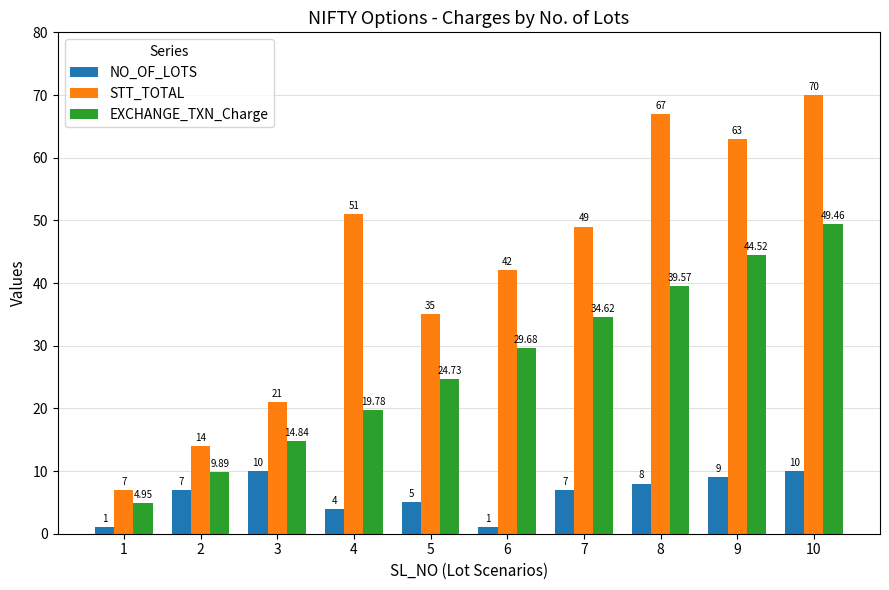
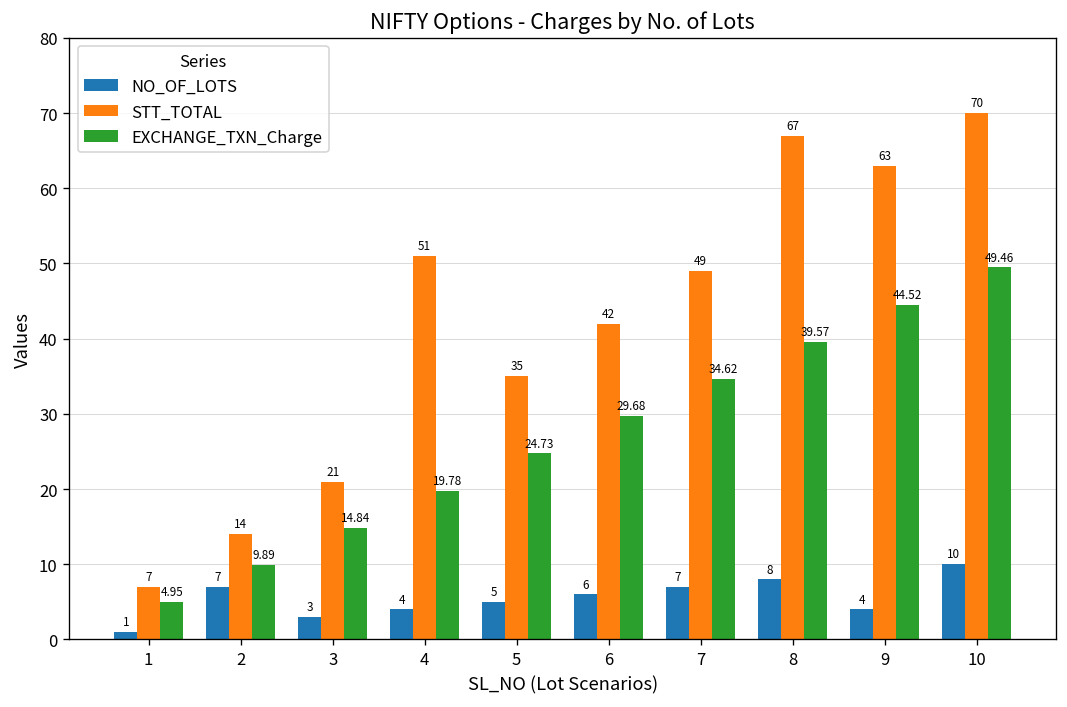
  {
    "NO_OF_LOTS": {
      "1": 1,
      "2": 7,
-     "3": 10,
+     "3": 3,
      "4": 4,
      "5": 5,
-     "6": 1,
+     "6": 6,
      "7": 7,
      "8": 8,
-     "9": 9,
+     "9": 4,
      "10": 10
    },
    "STT_TOTAL": {
      "1": 7,
      "2": 14,
      "3": 21,
      "4": 51,
      "5": 35,
      "6": 42,
      "7": 49,
      "8": 67,
      "9": 63,
      "10": 70
    },
    "EXCHANGE_TXN_Charge": {
      "1": 4.95,
      "2": 9.89,
      "3": 14.84,
      "4": 19.78,
      "5": 24.73,
      "6": 29.68,
      "7": 34.62,
      "8": 39.57,
      "9": 44.52,
      "10": 49.46
    }
  }
